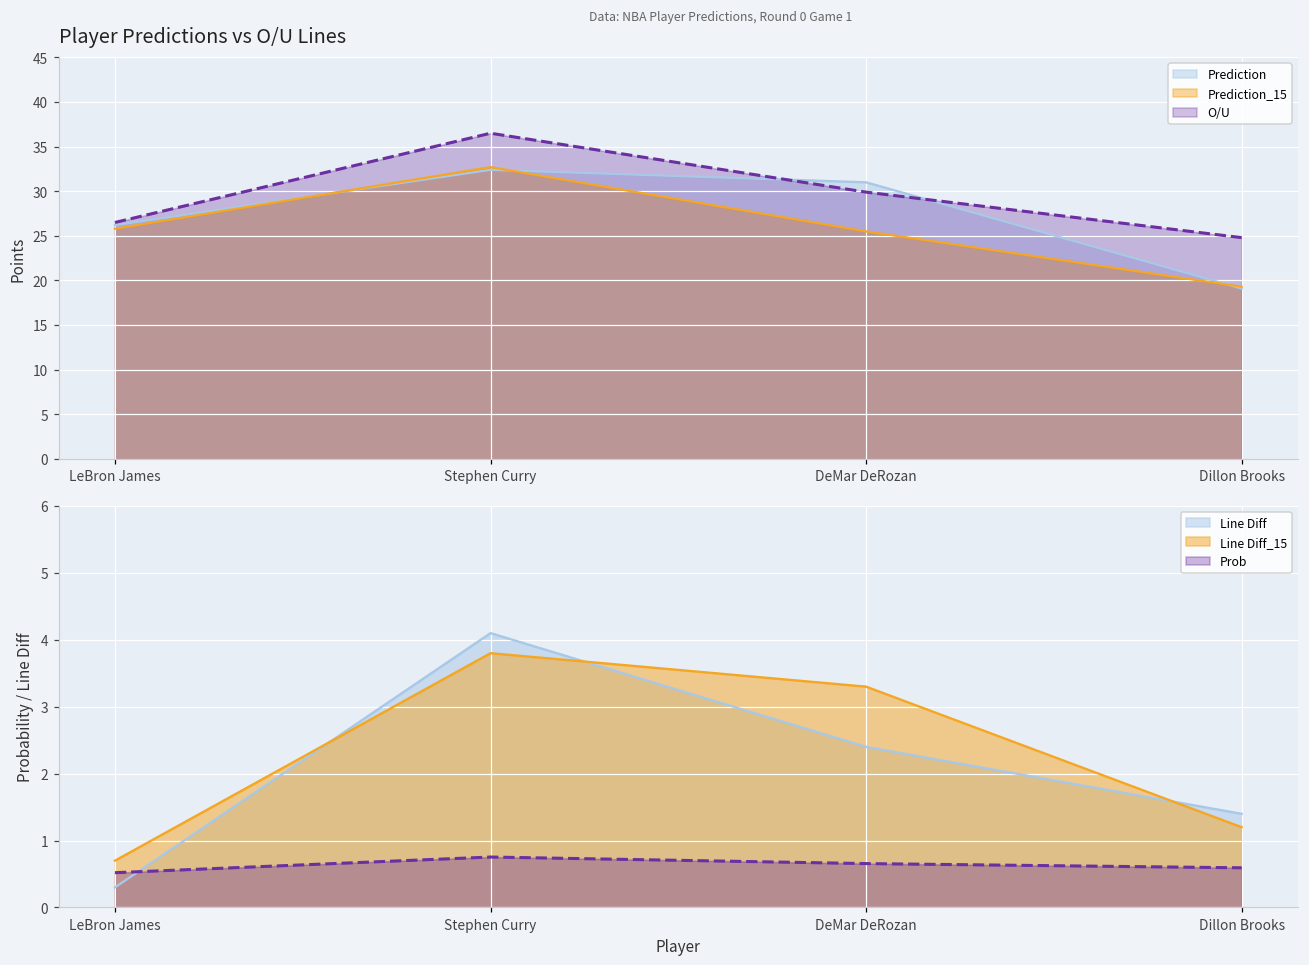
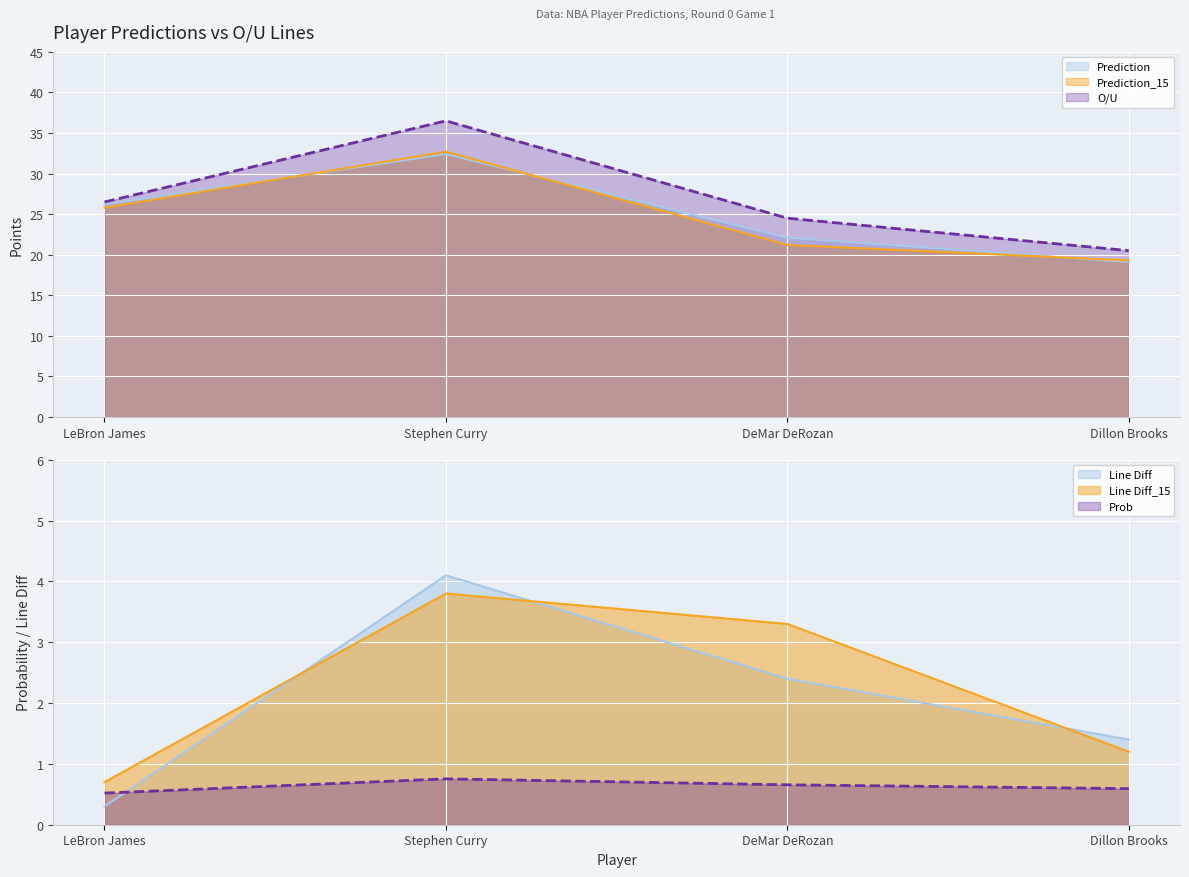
  {
    "Player Predictions vs O/U Lines": {
      "Prediction": {
-       "DeMar DeRozan": 31
+       "DeMar DeRozan": 22
      },
      "Prediction_15": {
        "LeBron James": 26,
-       "DeMar DeRozan": 26
+       "DeMar DeRozan": 21
      },
      "O/U": {
        "Stephen Curry": 37,
-       "DeMar DeRozan": 30,
-       "Dillon Brooks": 25
+       "DeMar DeRozan": 25,
+       "Dillon Brooks": 21
      }
    }
  }
